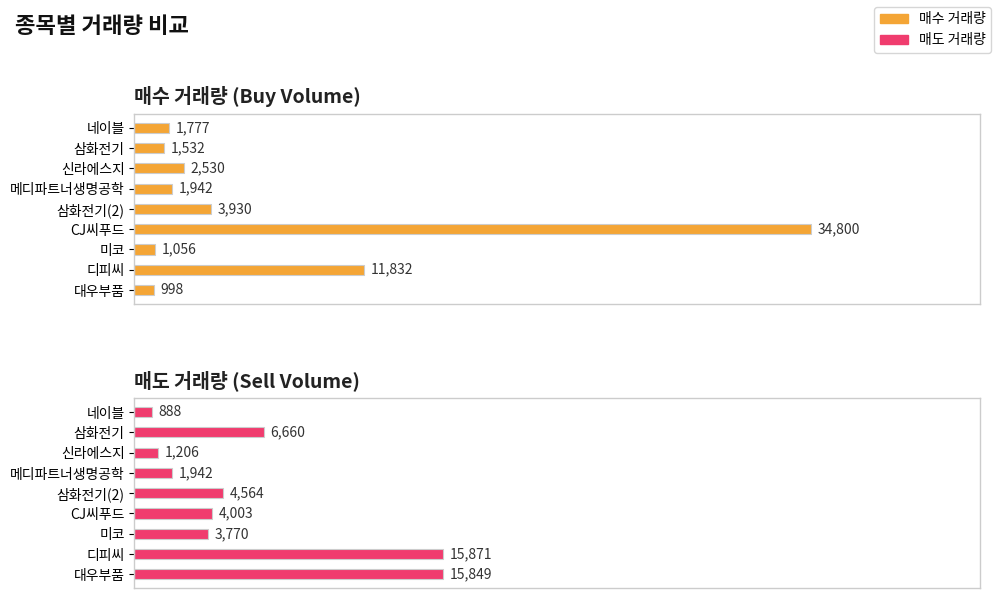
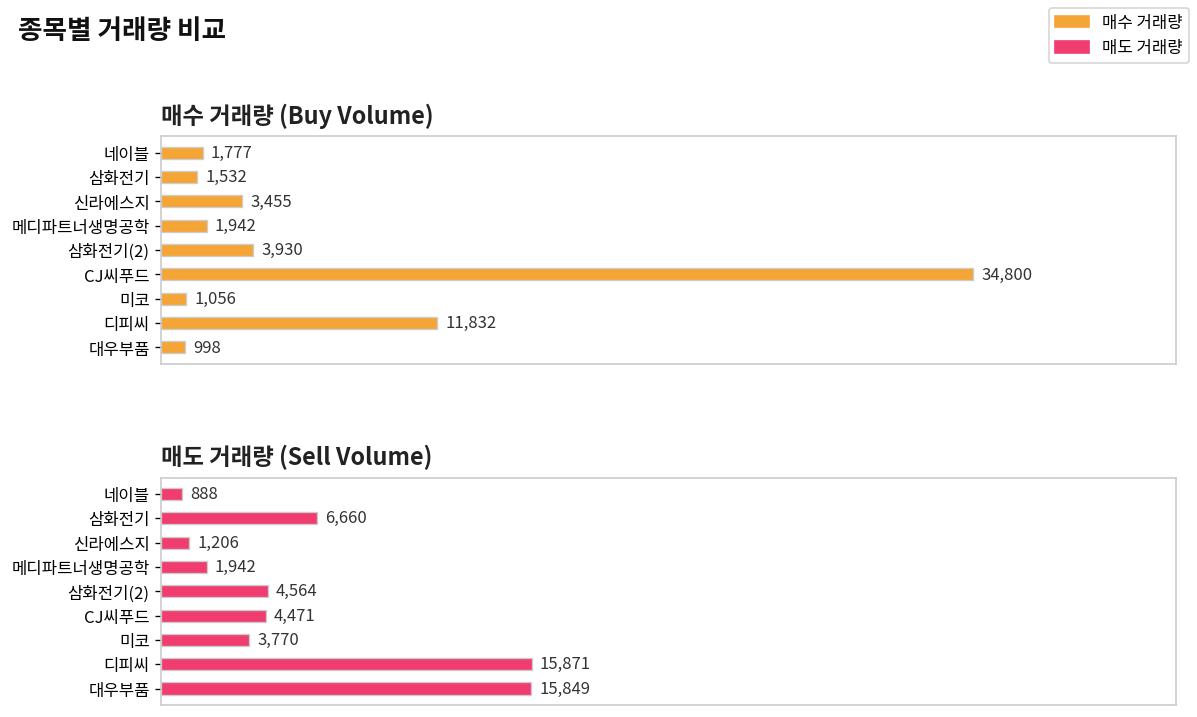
  {
    "매수 거래량 (Buy Volume)": {
      "네이블": "1,777",
      "삼화전기": "1,532",
-     "신라에스지": "2,530",
+     "신라에스지": "3,455",
      "메디파트너생명공학": "1,942",
      "삼화전기(2)": "3,930",
      "CJ씨푸드": "34,800",
      "미코": "1,056",
      "디피씨": "11,832",
      "대우부품": "998"
    },
    "매도 거래량 (Sell Volume)": {
      "네이블": "888",
      "삼화전기": "6,660",
      "신라에스지": "1,206",
      "메디파트너생명공학": "1,942",
      "삼화전기(2)": "4,564",
-     "CJ씨푸드": "4,003",
+     "CJ씨푸드": "4,471",
      "미코": "3,770",
      "디피씨": "15,871",
      "대우부품": "15,849"
    }
  }
